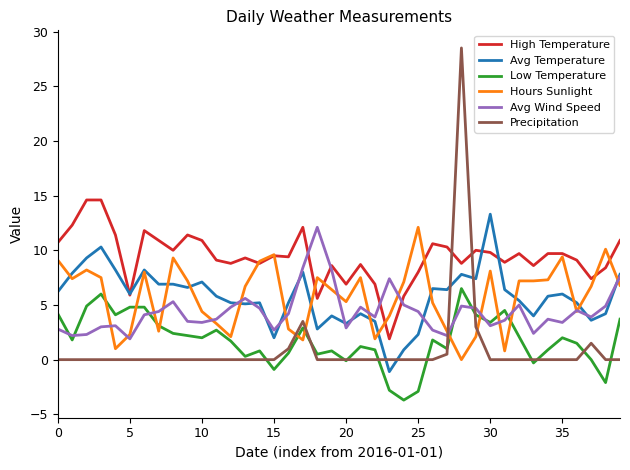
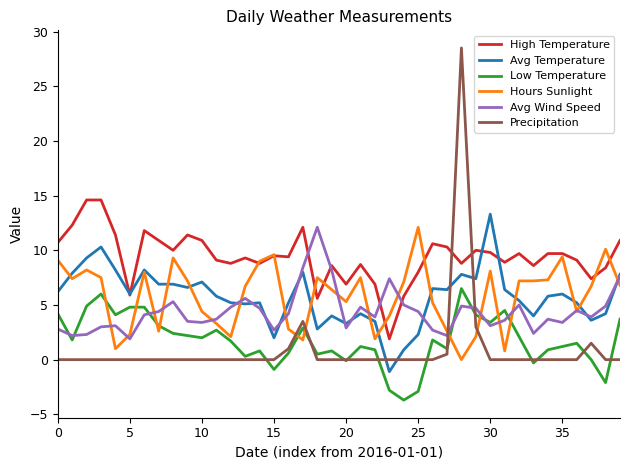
  {
    "High Temperature": {
      "0": 10.7,
      "10": 10.9,
      "20": 6.9,
      "25": 8.0,
      "30": 9.8,
      "35": 9.7
    },
    "Avg Temperature": {
      "0": 6.2,
      "10": 7.1,
      "15": 2.0,
      "20": 3.3,
      "25": 2.3,
      "30": 13.3,
      "35": 6.0
    },
    "Low Temperature": {
      "0": 4.2,
      "5": 4.8,
      "10": 2.0,
      "15": -0.9,
      "25": -2.9,
      "30": 3.4,
-     "35": 2.0
+     "35": 1.2
    },
    "Hours Sunlight": {
      "0": 9.1,
      "5": 2.3,
      "10": 4.4,
      "20": 5.3,
      "25": 12.1,
      "30": 8.1,
      "35": 9.4
    },
    "Avg Wind Speed": {
      "0": 2.8,
      "5": 1.9,
      "10": 3.4,
      "15": 2.7,
      "20": 2.9,
      "25": 4.4,
      "30": 3.1,
      "35": 3.4
    },
    "Precipitation": {
      "0": 0.0,
      "5": 0.0,
      "10": 0.0,
      "15": 0.0,
      "25": 0.0,
      "30": 0.0,
      "35": 0.0
    }
  }
